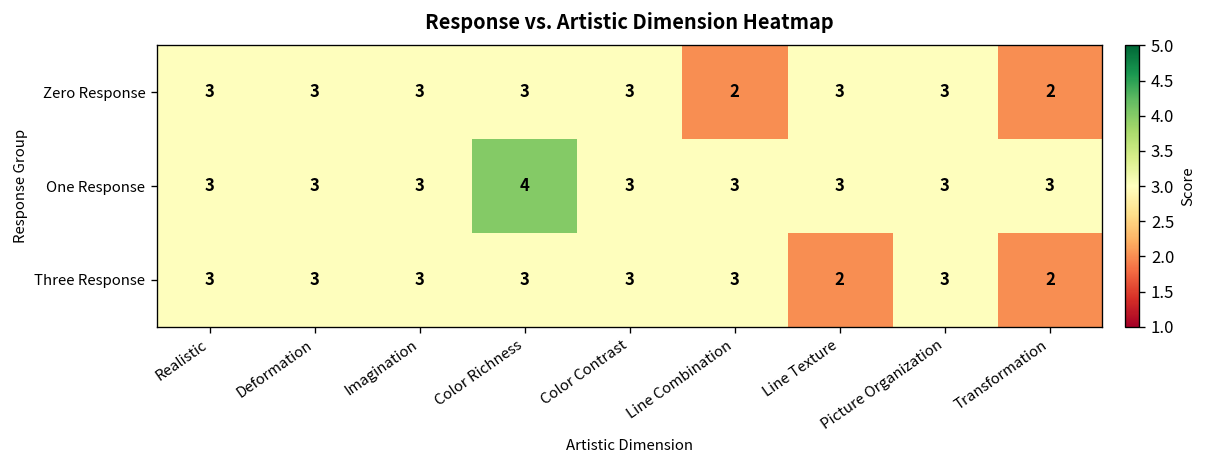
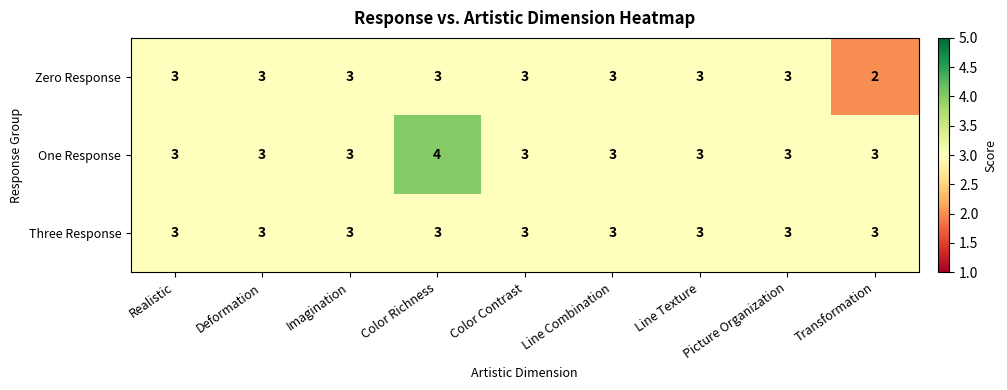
  {
    "Zero Response": {
      "Realistic": 3,
      "Deformation": 3,
      "Imagination": 3,
      "Color Richness": 3,
      "Color Contrast": 3,
-     "Line Combination": 2,
+     "Line Combination": 3,
      "Line Texture": 3,
      "Picture Organization": 3,
      "Transformation": 2
    },
    "One Response": {
      "Realistic": 3,
      "Deformation": 3,
      "Imagination": 3,
      "Color Richness": 4,
      "Color Contrast": 3,
      "Line Combination": 3,
      "Line Texture": 3,
      "Picture Organization": 3,
      "Transformation": 3
    },
    "Three Response": {
      "Realistic": 3,
      "Deformation": 3,
      "Imagination": 3,
      "Color Richness": 3,
      "Color Contrast": 3,
      "Line Combination": 3,
-     "Line Texture": 2,
+     "Line Texture": 3,
      "Picture Organization": 3,
-     "Transformation": 2
+     "Transformation": 3
    }
  }
